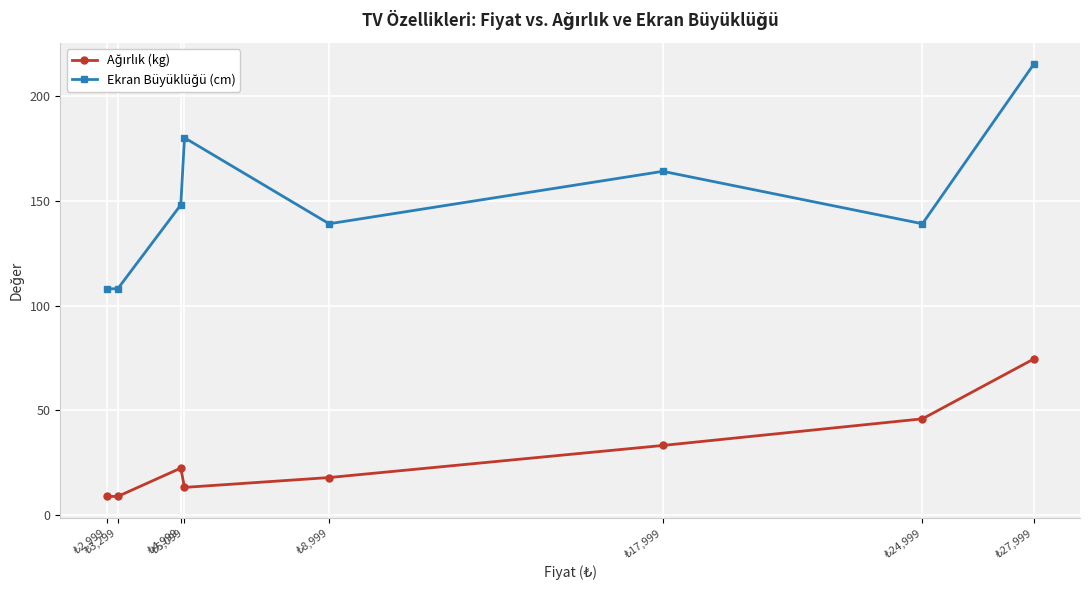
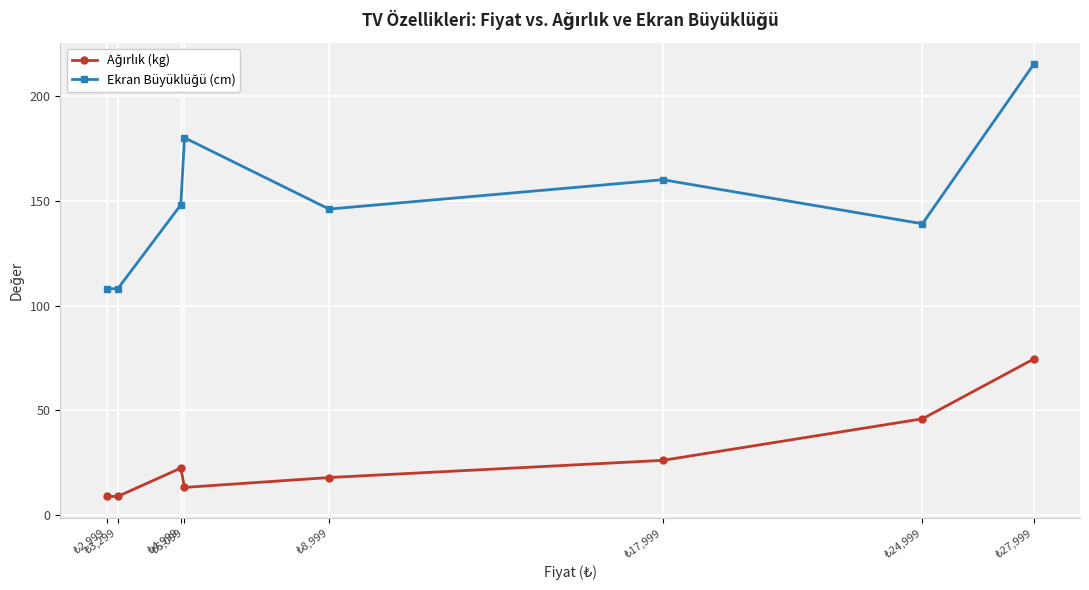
  {
    "Ağırlık (kg)": {
      "₺2,999": 9,
      "₺3,299": 9,
      "₺4,999": 23,
      "₺5,099": 13,
      "₺8,999": 18,
-     "₺17,999": 33,
+     "₺17,999": 26,
      "₺24,999": 46,
      "₺27,999": 75
    },
    "Ekran Büyüklüğü (cm)": {
      "₺2,999": 108,
      "₺3,299": 108,
      "₺4,999": 148,
      "₺5,099": 180,
-     "₺8,999": 139,
-     "₺17,999": 164,
+     "₺8,999": 146,
+     "₺17,999": 160,
      "₺24,999": 139,
      "₺27,999": 215
    }
  }
